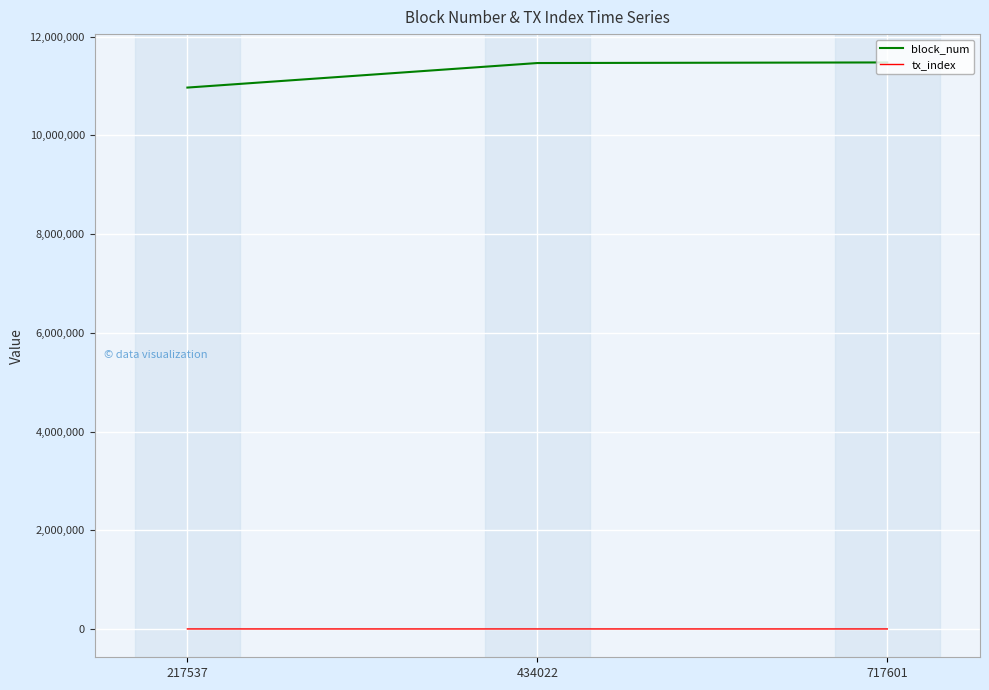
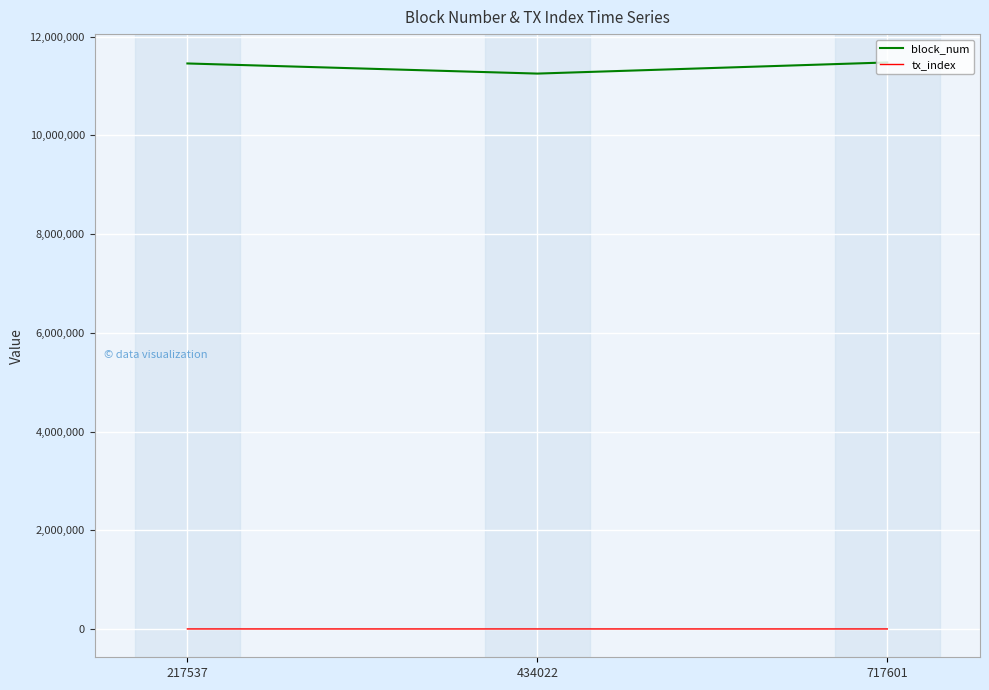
  {
    "block_num": {
-     "217537": "11,000,000",
-     "434022": "11,500,000"
+     "217537": "11,500,000",
+     "434022": "11,300,000"
    },
    "tx_index": {
      "217537": "0",
      "434022": "0",
      "717601": "0"
    }
  }
